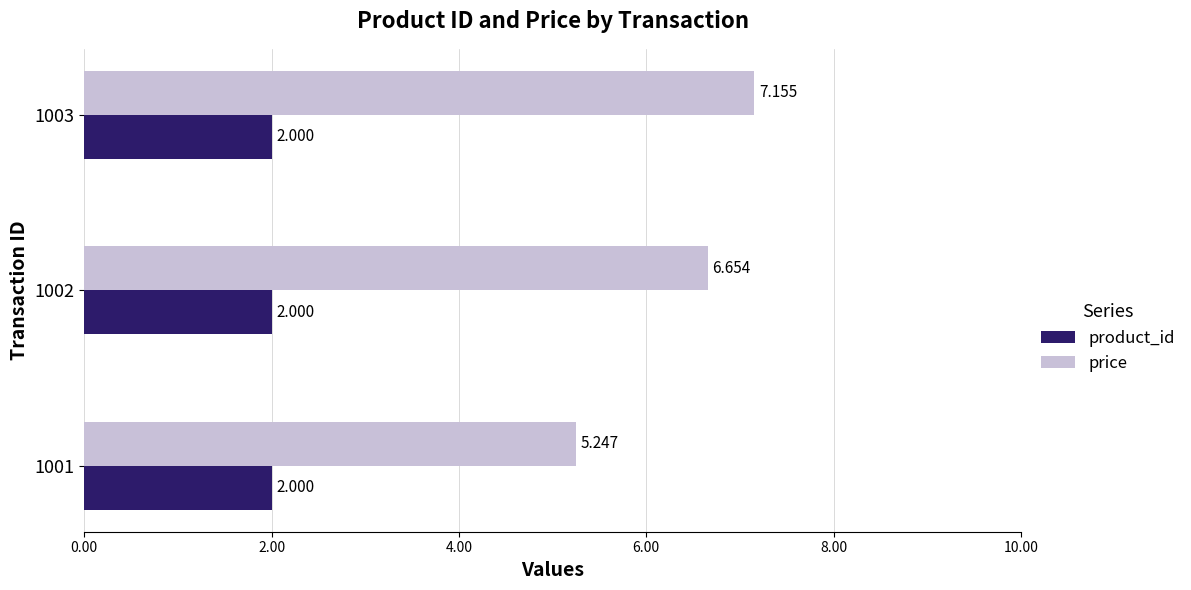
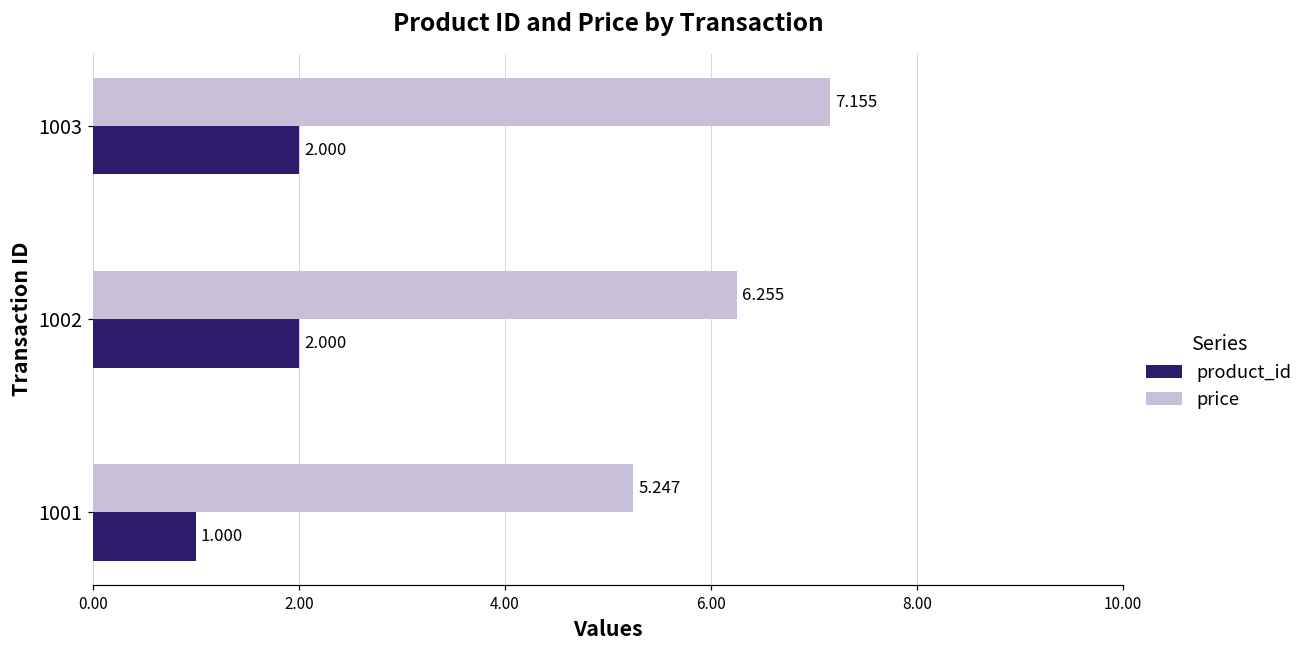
  {
    "product_id": {
      "1003": 2.000,
      "1002": 2.000,
-     "1001": 2.000
+     "1001": 1.000
    },
    "price": {
      "1003": 7.155,
-     "1002": 6.654,
+     "1002": 6.255,
      "1001": 5.247
    }
  }
